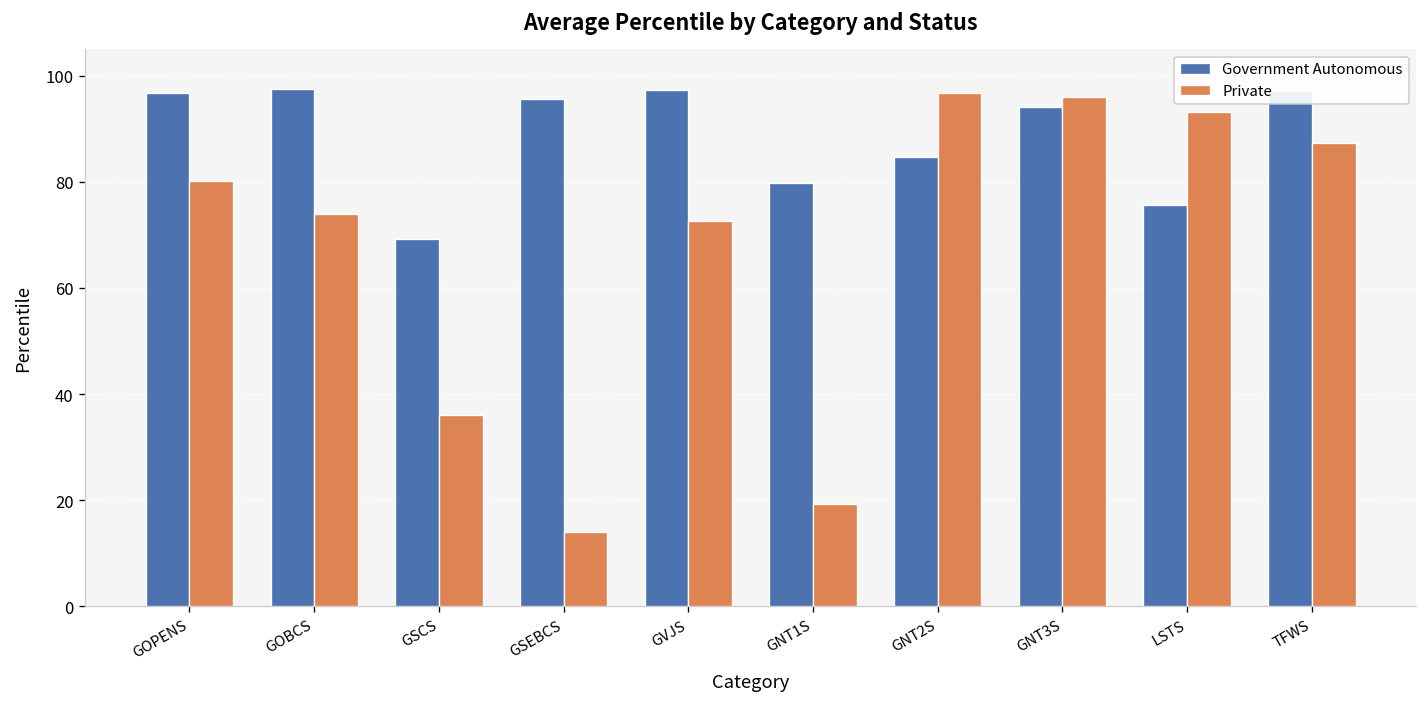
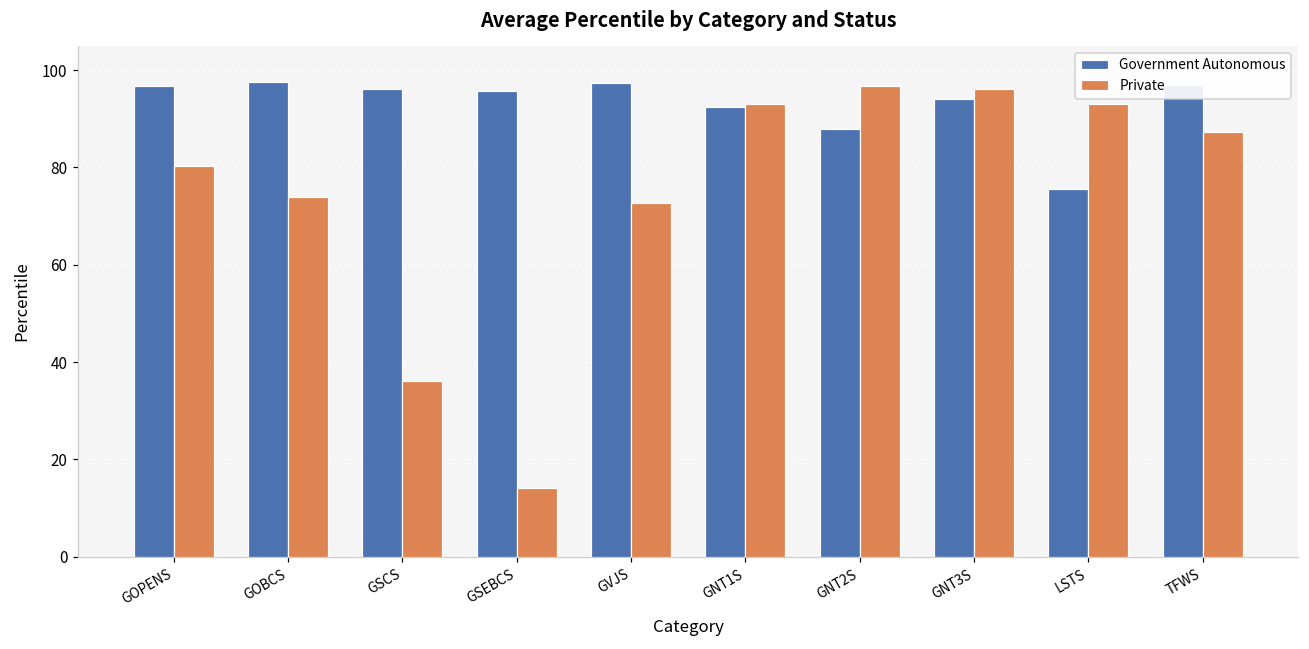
  {
    "Government Autonomous": {
      "GOPENS": 97,
      "GOBCS": 97,
-     "GSCS": 69,
+     "GSCS": 96,
      "GSEBCS": 96,
      "GVJS": 97,
-     "GNT1S": 80,
-     "GNT2S": 85,
+     "GNT1S": 93,
+     "GNT2S": 88,
      "GNT3S": 94,
      "LSTS": 76
    },
    "Private": {
      "GOPENS": 80,
      "GOBCS": 74,
      "GSCS": 36,
      "GSEBCS": 14,
      "GVJS": 73,
-     "GNT1S": 19,
+     "GNT1S": 93,
      "GNT2S": 97,
      "GNT3S": 96,
      "LSTS": 93,
      "TFWS": 87
    }
  }
